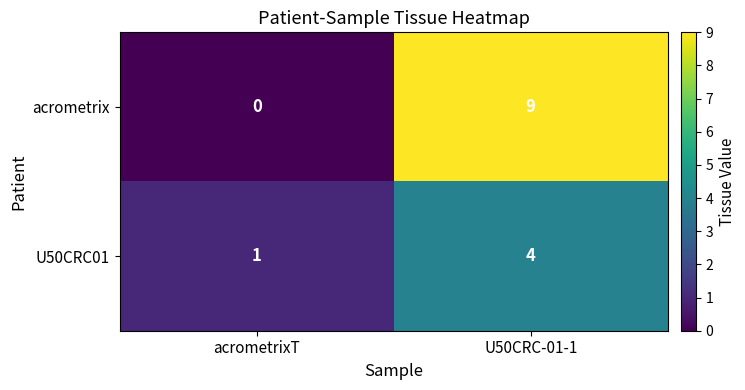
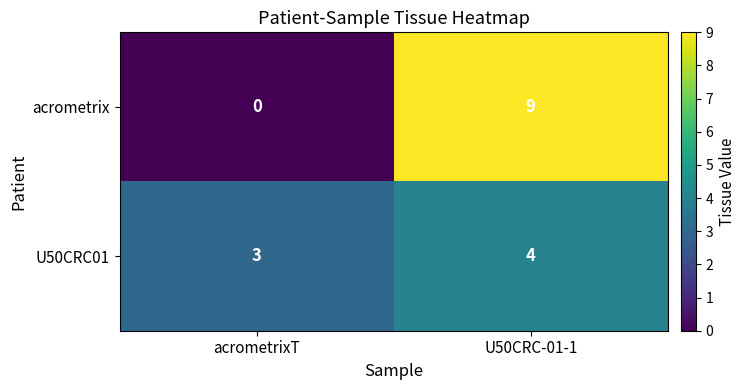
  {
    "acrometrix": {
      "acrometrixT": 0,
      "U50CRC-01-1": 9
    },
    "U50CRC01": {
-     "acrometrixT": 1,
+     "acrometrixT": 3,
      "U50CRC-01-1": 4
    }
  }
